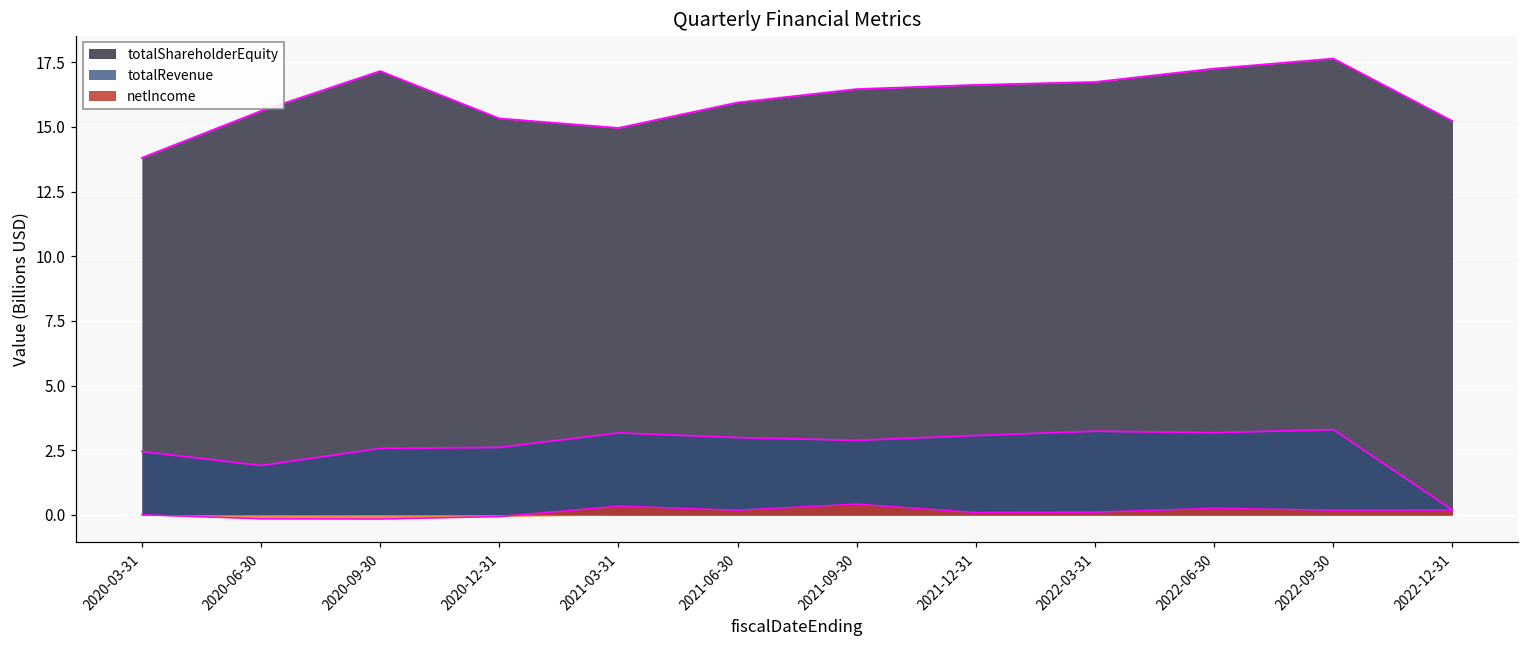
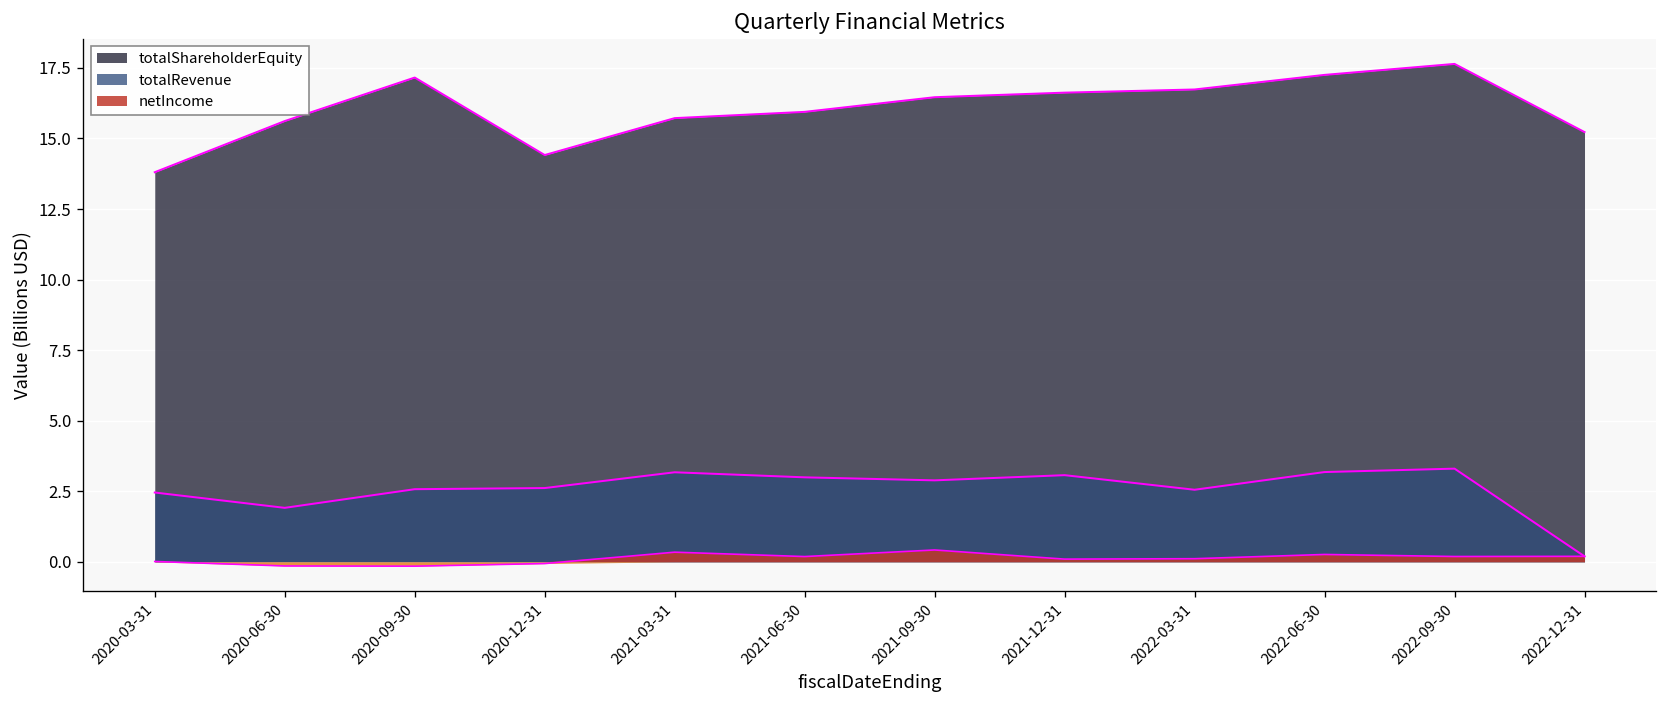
  {
    "totalShareholderEquity": {
      "2020-03-31": 13.8,
      "2020-06-30": 15.6,
      "2020-09-30": 17.2,
-     "2020-12-31": 15.3,
-     "2021-03-31": 15.0,
+     "2020-12-31": 14.4,
+     "2021-03-31": 15.7,
      "2021-06-30": 15.9,
      "2021-09-30": 16.5,
      "2021-12-31": 16.6,
      "2022-03-31": 16.7,
      "2022-06-30": 17.3,
      "2022-09-30": 17.6,
      "2022-12-31": 15.2
    },
    "totalRevenue": {
      "2020-03-31": 2.5,
      "2020-06-30": 1.9,
      "2020-09-30": 2.6,
      "2020-12-31": 2.6,
      "2021-03-31": 3.2,
      "2021-06-30": 3.0,
      "2021-09-30": 2.9,
      "2021-12-31": 3.1,
-     "2022-03-31": 3.2,
+     "2022-03-31": 2.6,
      "2022-06-30": 3.2,
      "2022-09-30": 3.3
    }
  }
